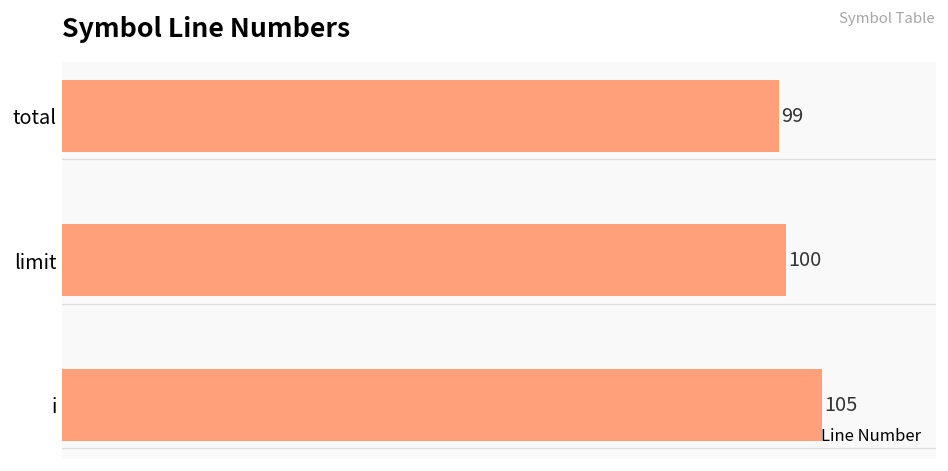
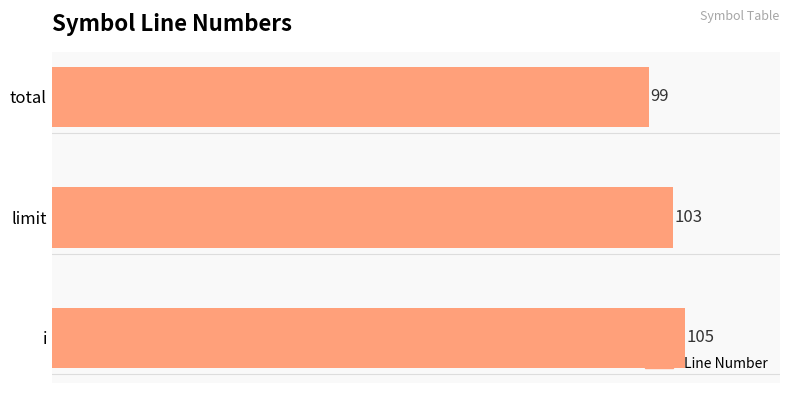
  {
    "total": 99,
-   "limit": 100,
+   "limit": 103,
    "i": 105
  }
